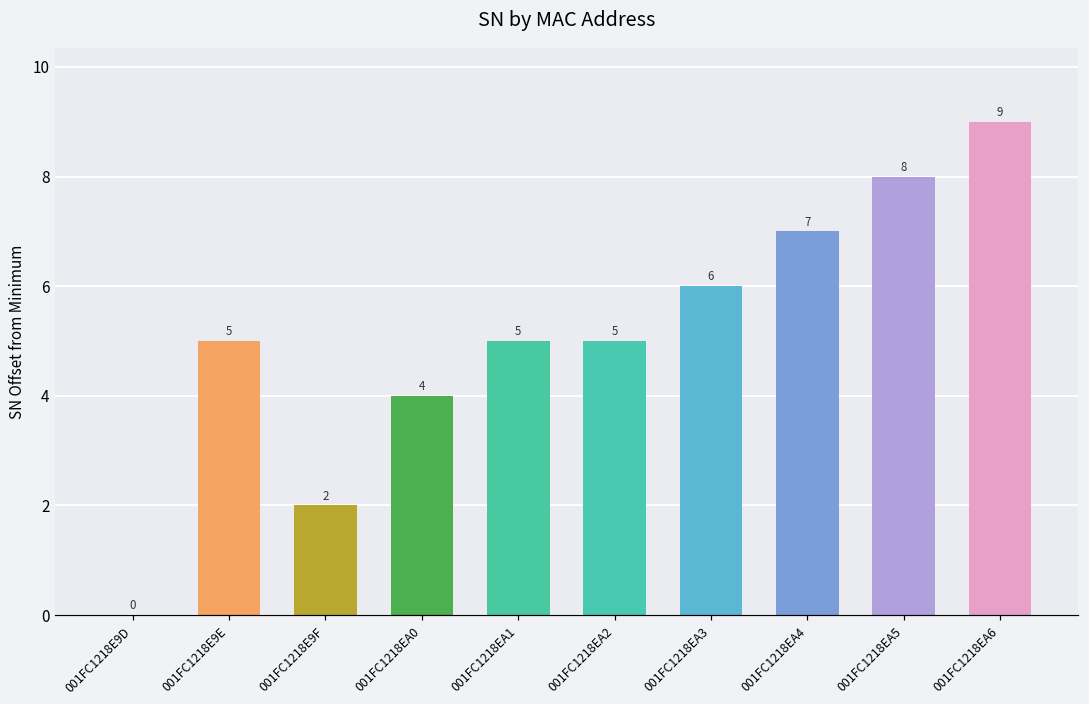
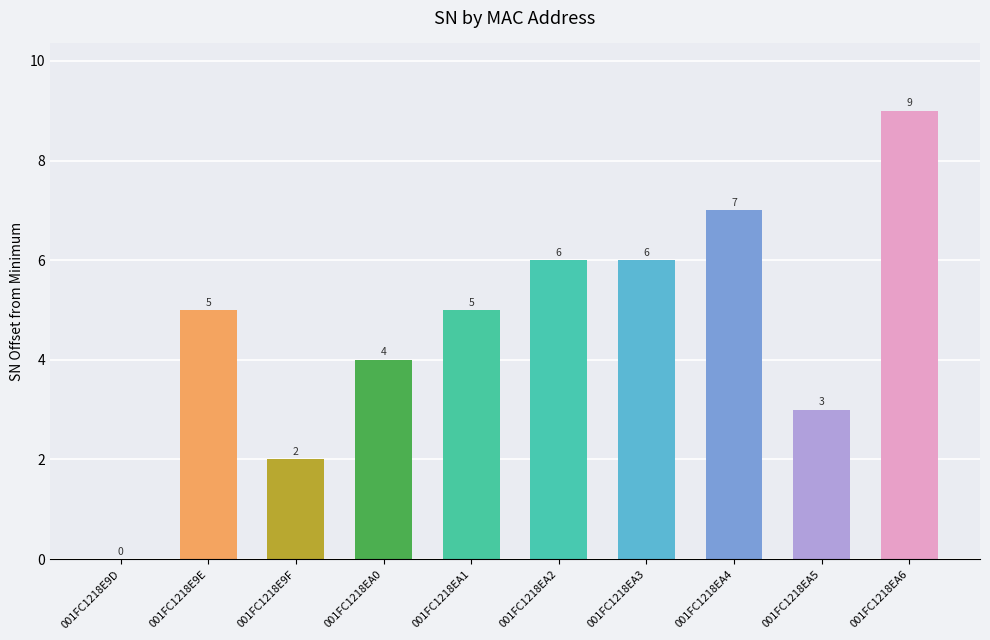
  {
    "001FC1218E9D": 0,
    "001FC1218E9E": 5,
    "001FC1218E9F": 2,
    "001FC1218EA0": 4,
    "001FC1218EA1": 5,
-   "001FC1218EA2": 5,
+   "001FC1218EA2": 6,
    "001FC1218EA3": 6,
    "001FC1218EA4": 7,
-   "001FC1218EA5": 8,
+   "001FC1218EA5": 3,
    "001FC1218EA6": 9
  }
